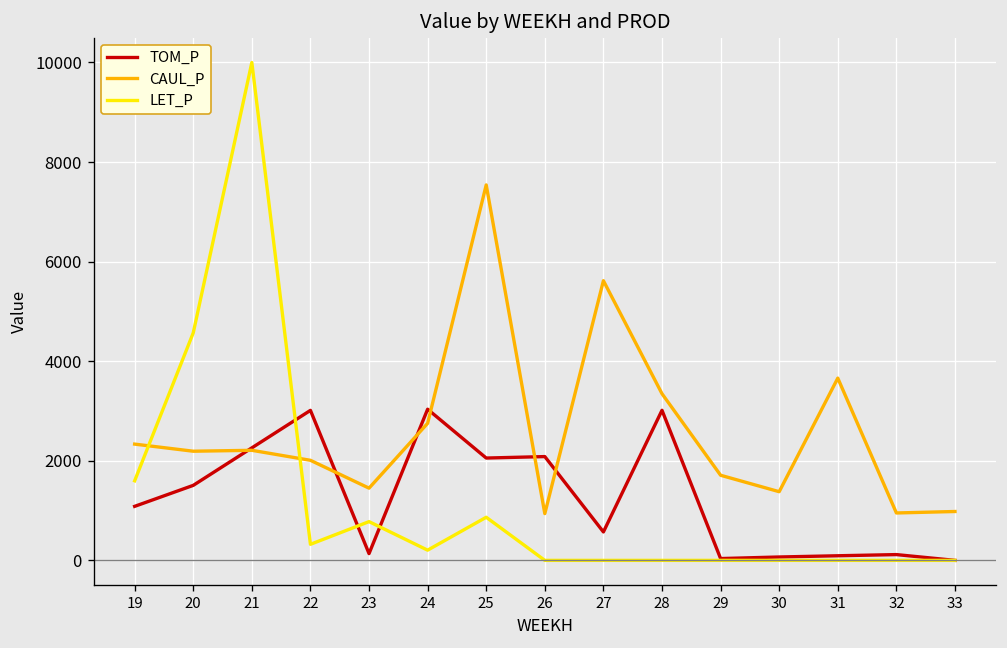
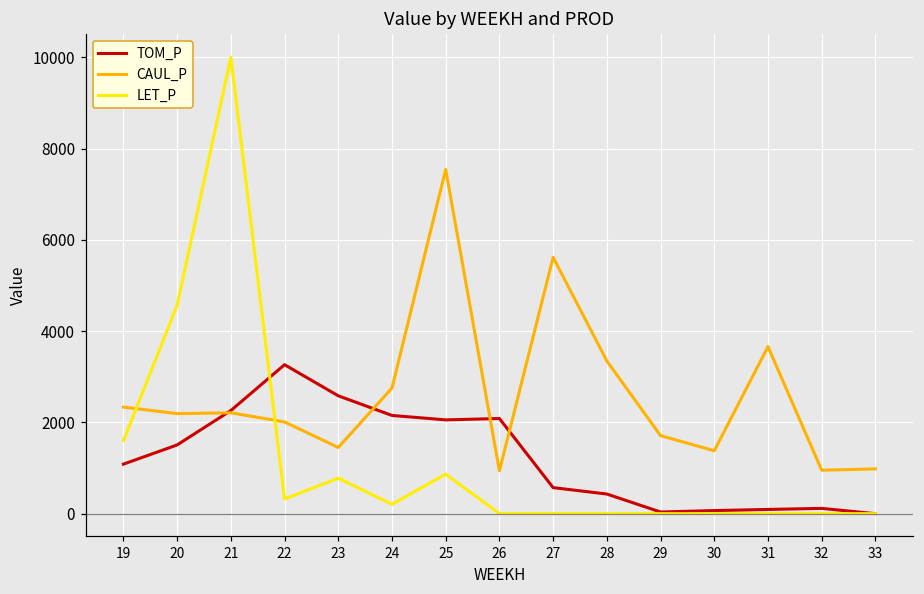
  {
    "TOM_P": {
      "19": 1100,
      "20": 1500,
-     "22": 3000,
-     "23": 100,
-     "24": 3000,
+     "22": 3300,
+     "23": 2600,
+     "24": 2200,
      "25": 2100,
      "26": 2100,
      "27": 600,
-     "28": 3000,
+     "28": 400,
      "30": 100,
      "31": 100,
      "32": 100
    }
  }
